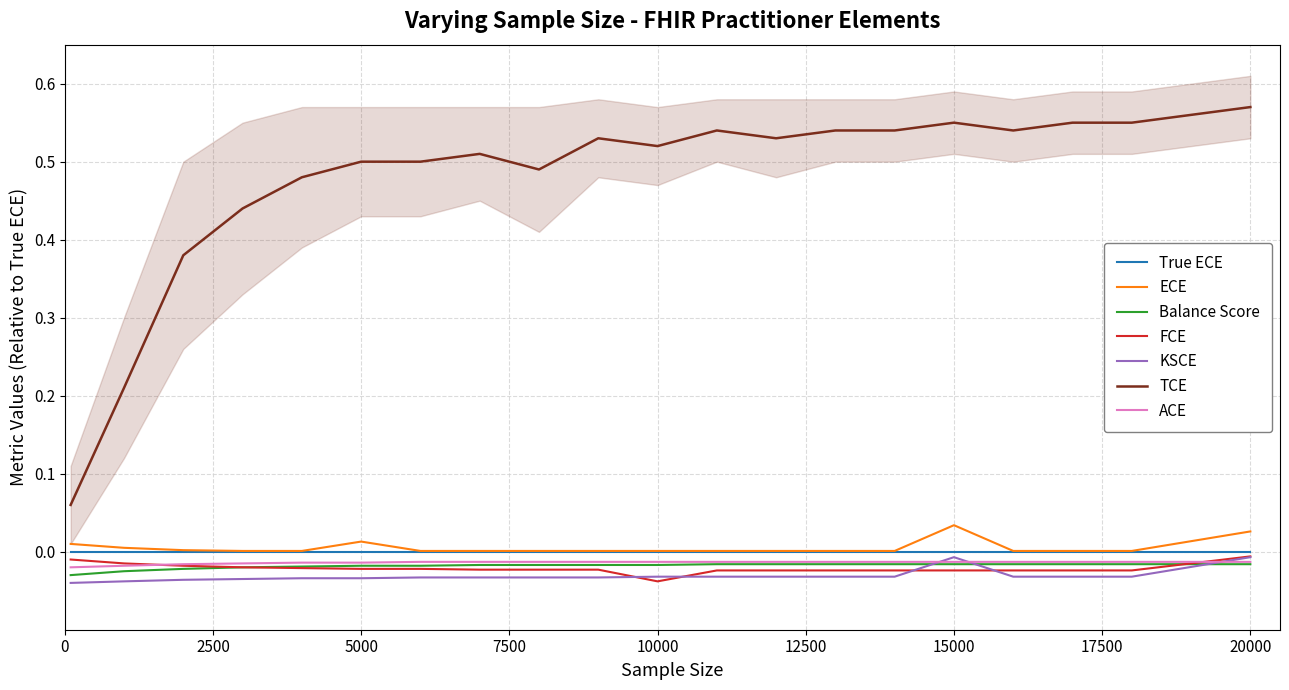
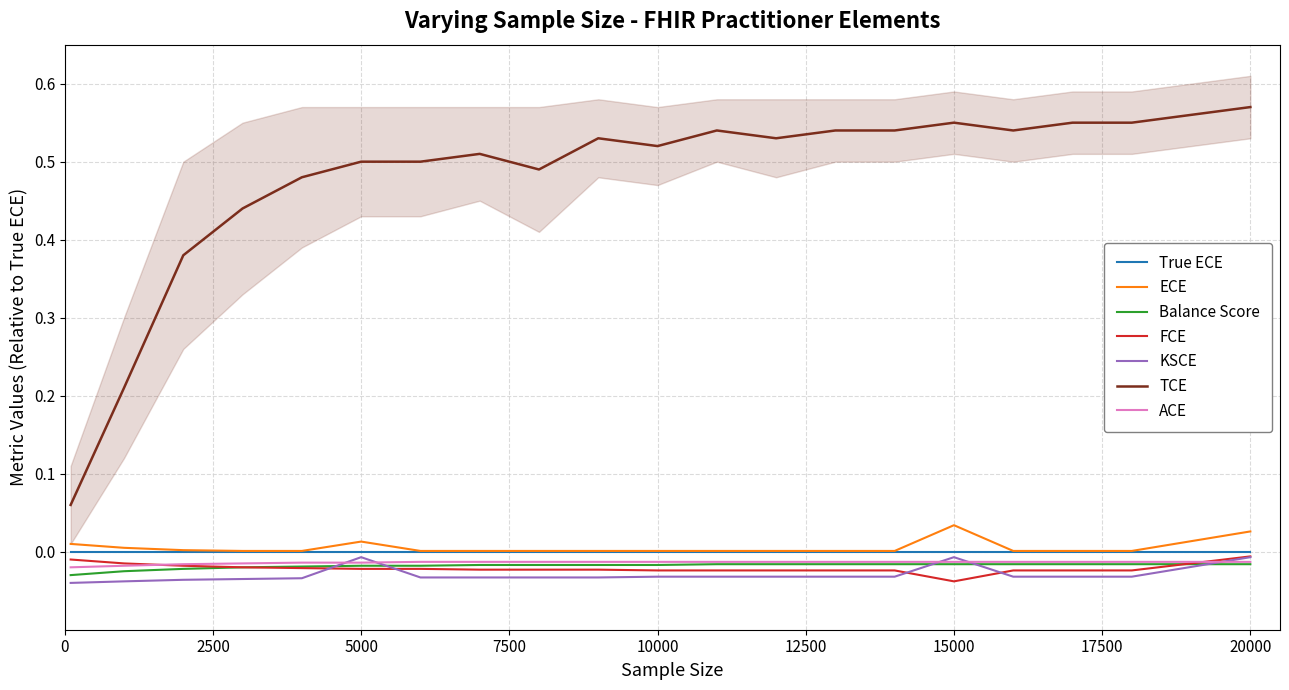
  {
    "True ECE": {
      "5000": 0.00,
      "15000": 0.00,
      "20000": 0.00
    },
    "ECE": {
      "5000": 0.01,
      "15000": 0.03,
      "20000": 0.03
    },
    "Balance Score": {
      "5000": -0.02,
      "10000": -0.02
    },
    "FCE": {
      "5000": -0.02,
-     "10000": -0.04,
-     "15000": -0.02
+     "10000": -0.02,
+     "15000": -0.04
    },
    "KSCE": {
-     "5000": -0.03,
+     "5000": -0.01,
      "10000": -0.03,
      "15000": -0.01
    },
    "ACE": {
      "5000": -0.01,
      "10000": -0.01
    }
  }
